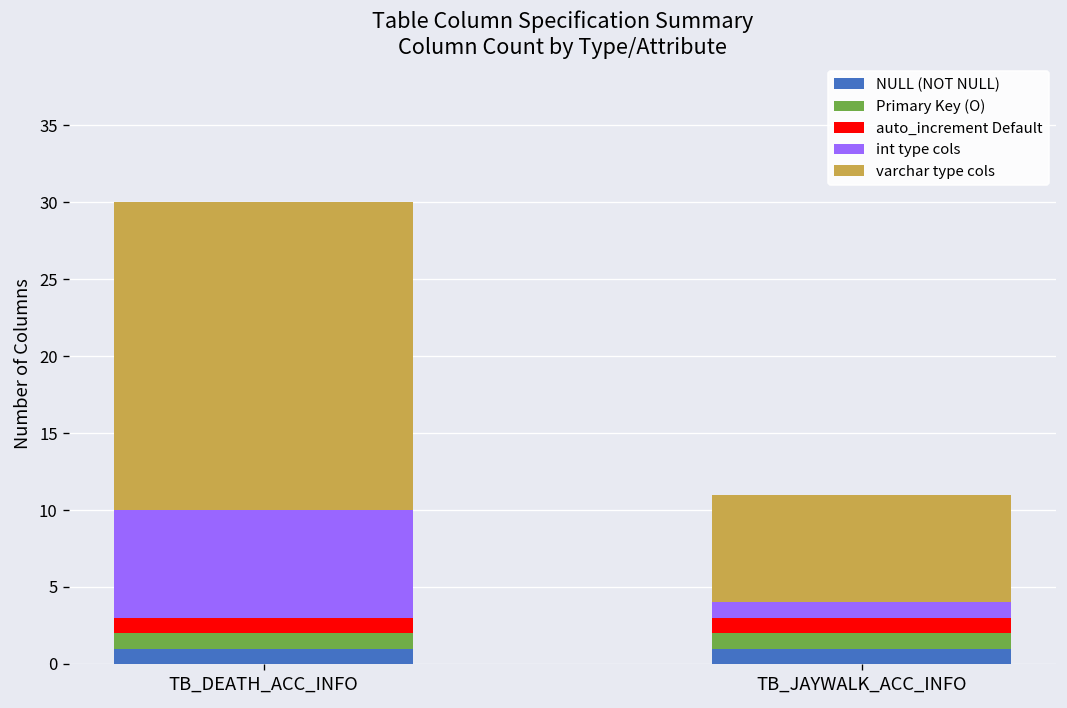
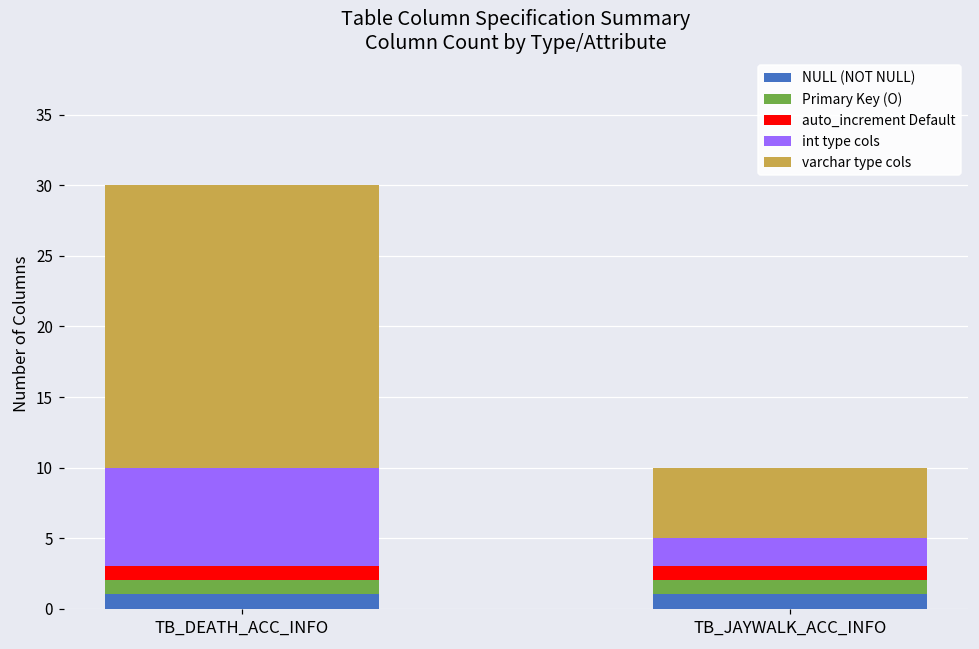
  {
    "NULL (NOT NULL)": {
      "TB_DEATH_ACC_INFO": 1,
      "TB_JAYWALK_ACC_INFO": 1
    },
    "auto_increment Default": {
      "TB_DEATH_ACC_INFO": 1,
      "TB_JAYWALK_ACC_INFO": 1
    },
    "int type cols": {
      "TB_DEATH_ACC_INFO": 7,
-     "TB_JAYWALK_ACC_INFO": 1
+     "TB_JAYWALK_ACC_INFO": 2
    },
    "varchar type cols": {
      "TB_DEATH_ACC_INFO": 20,
-     "TB_JAYWALK_ACC_INFO": 7
+     "TB_JAYWALK_ACC_INFO": 5
    }
  }
